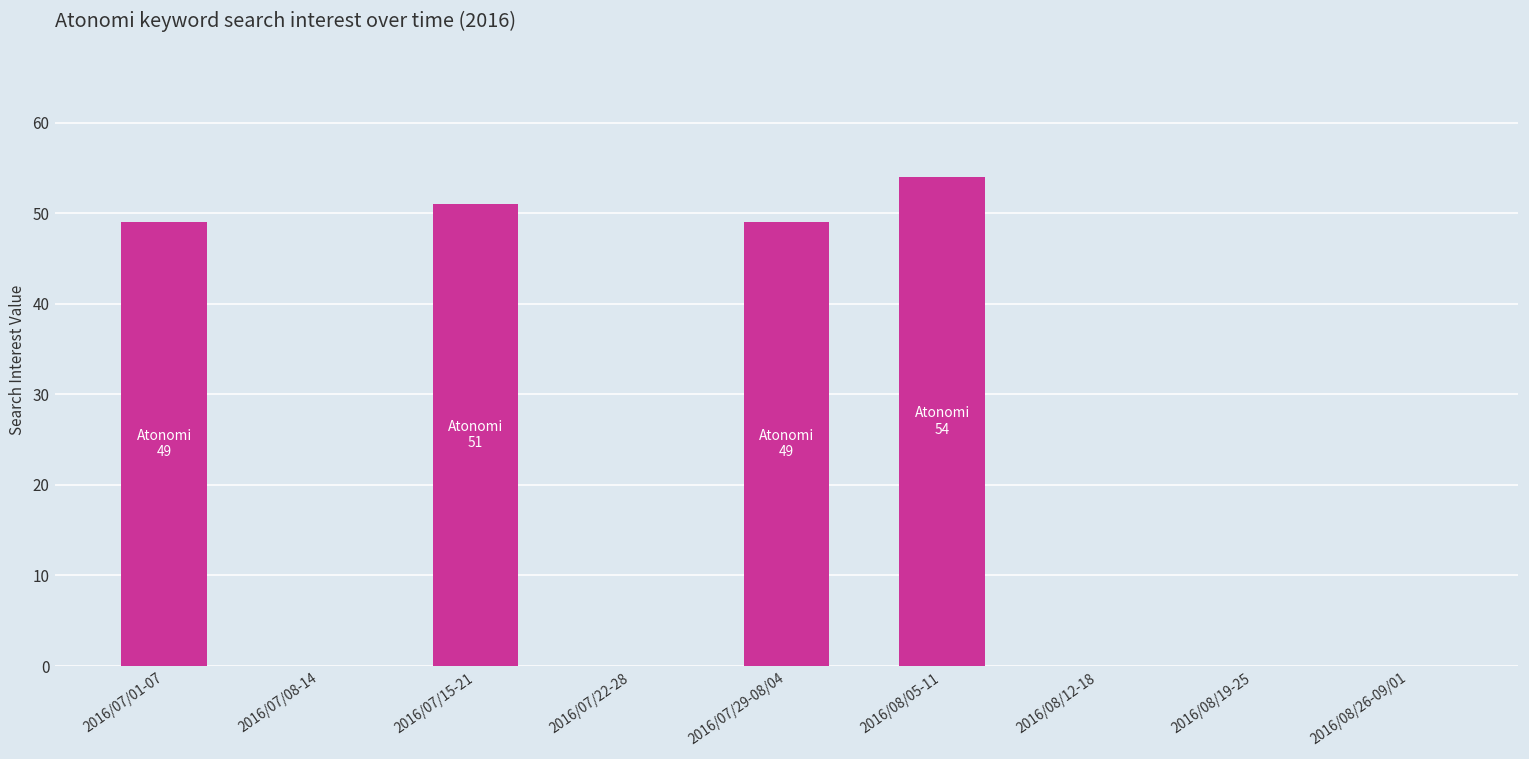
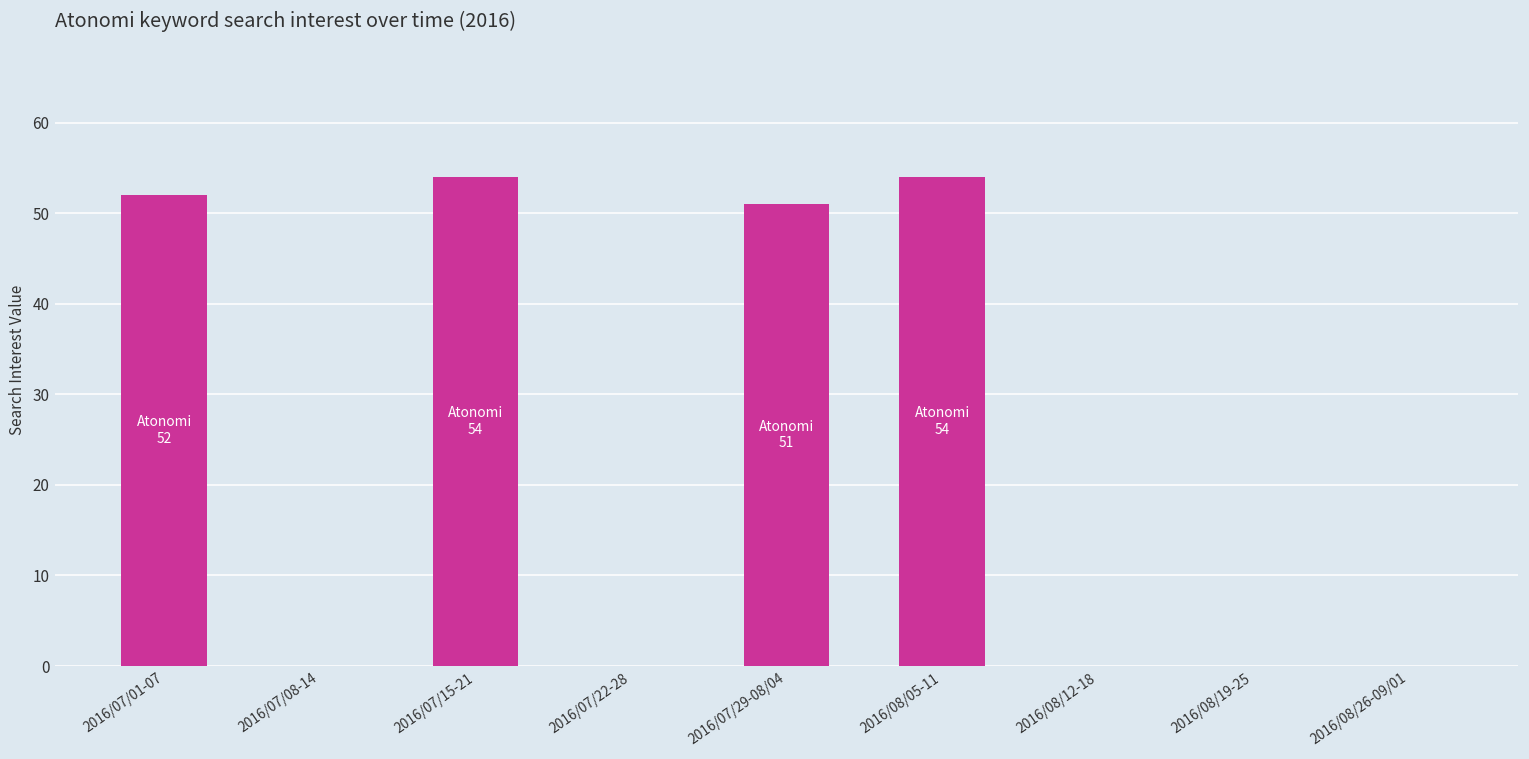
  {
-   "2016/07/01-07": 49,
-   "2016/07/15-21": 51,
-   "2016/07/29-08/04": 49,
+   "2016/07/01-07": 52,
+   "2016/07/15-21": 54,
+   "2016/07/29-08/04": 51,
    "2016/08/05-11": 54
  }
